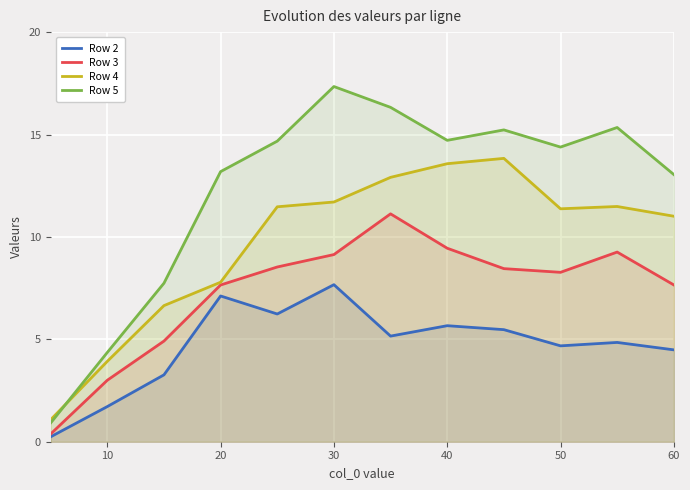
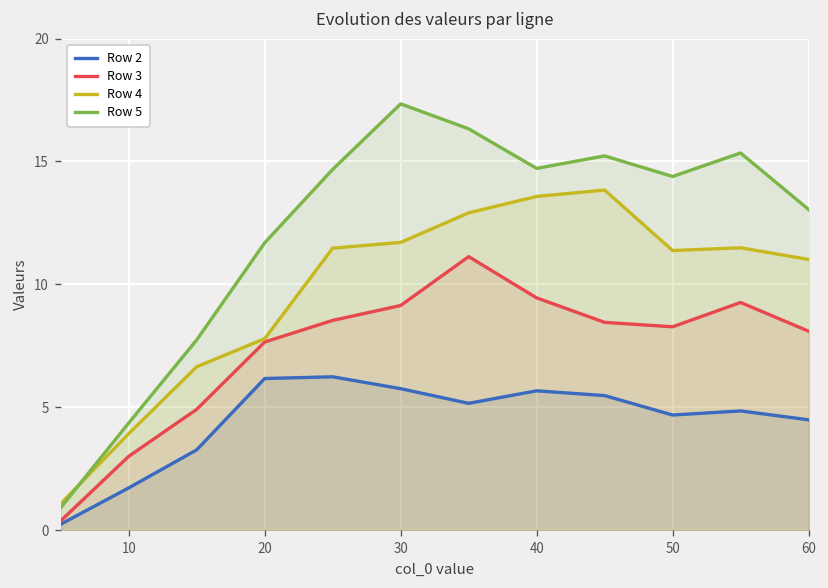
  {
    "Row 2": {
      "10": 1.7,
-     "20": 7.1,
-     "30": 7.7,
+     "20": 6.2,
+     "30": 5.8,
      "40": 5.7,
      "50": 4.7,
      "60": 4.5
    },
    "Row 3": {
      "10": 3.0,
      "20": 7.7,
      "30": 9.1,
      "40": 9.4,
      "50": 8.3,
-     "60": 7.7
+     "60": 8.1
    },
    "Row 4": {
      "10": 3.9,
      "20": 7.8,
      "30": 11.7,
      "40": 13.6,
      "50": 11.4,
      "60": 11.0
    },
    "Row 5": {
      "10": 4.4,
-     "20": 13.2,
+     "20": 11.7,
      "30": 17.3,
      "40": 14.7,
      "50": 14.4,
      "60": 13.0
    }
  }
